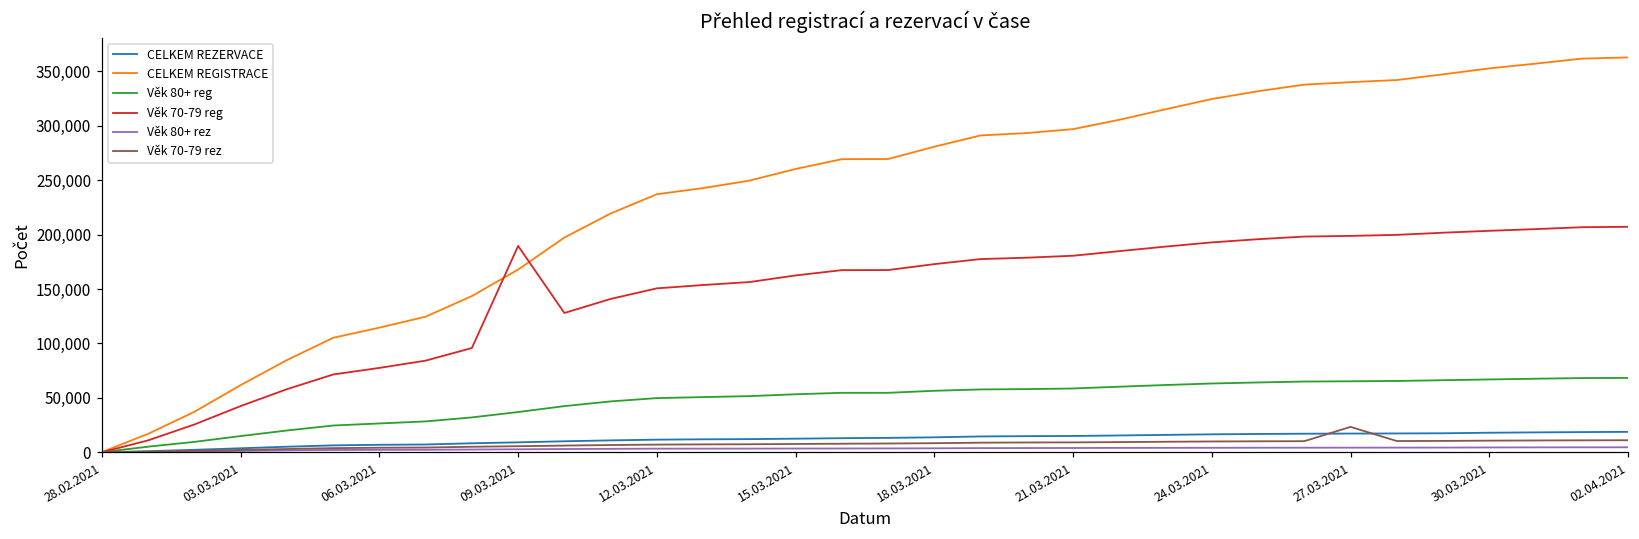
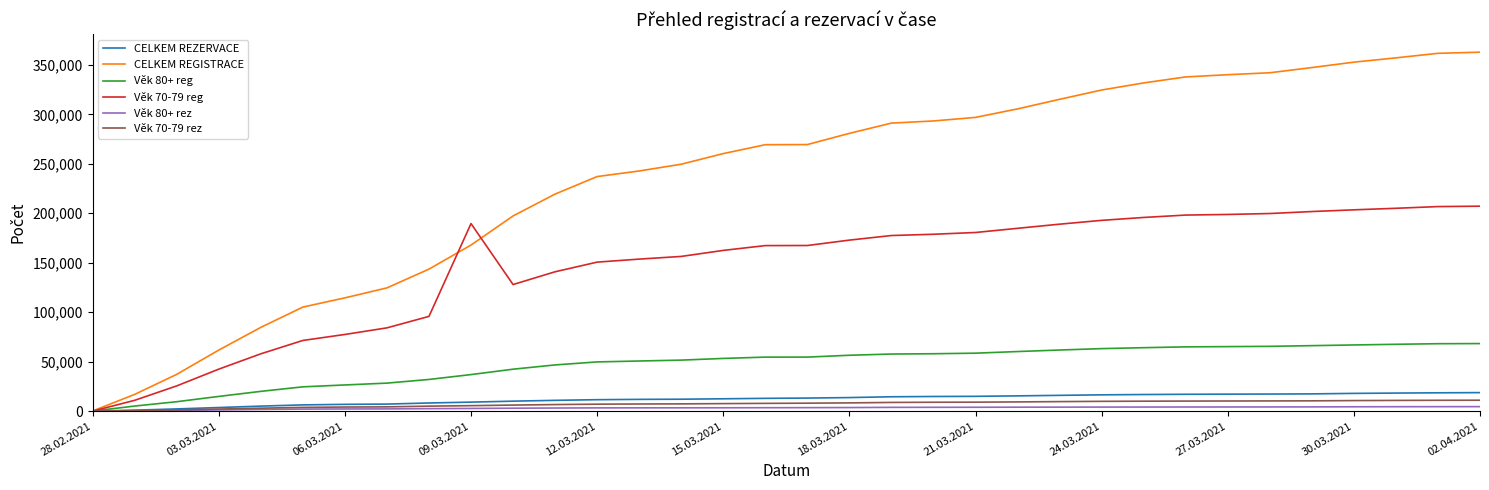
  {
    "CELKEM REZERVACE": {
      "06.03.2021": "10,000",
      "09.03.2021": "10,000",
      "12.03.2021": "10,000",
      "15.03.2021": "10,000",
      "18.03.2021": "10,000",
      "21.03.2021": "20,000",
      "24.03.2021": "20,000",
      "27.03.2021": "20,000",
      "30.03.2021": "20,000",
      "02.04.2021": "20,000"
    },
    "CELKEM REGISTRACE": {
      "03.03.2021": "60,000",
      "06.03.2021": "110,000",
      "09.03.2021": "170,000",
      "12.03.2021": "240,000",
      "15.03.2021": "260,000",
      "18.03.2021": "280,000",
      "21.03.2021": "300,000",
      "24.03.2021": "320,000",
      "27.03.2021": "340,000",
      "30.03.2021": "350,000",
      "02.04.2021": "360,000"
    },
    "Věk 80+ reg": {
      "03.03.2021": "10,000",
      "06.03.2021": "30,000",
      "09.03.2021": "40,000",
      "12.03.2021": "50,000",
      "15.03.2021": "50,000",
      "18.03.2021": "60,000",
      "21.03.2021": "60,000",
      "24.03.2021": "60,000",
      "27.03.2021": "70,000",
      "30.03.2021": "70,000",
      "02.04.2021": "70,000"
    },
    "Věk 70-79 reg": {
      "03.03.2021": "40,000",
      "06.03.2021": "80,000",
      "09.03.2021": "190,000",
      "12.03.2021": "150,000",
      "15.03.2021": "160,000",
      "18.03.2021": "170,000",
      "21.03.2021": "180,000",
      "24.03.2021": "190,000",
      "27.03.2021": "200,000",
      "30.03.2021": "200,000",
      "02.04.2021": "210,000"
    },
    "Věk 80+ rez": {
      "09.03.2021": "0",
      "12.03.2021": "0",
      "15.03.2021": "0",
      "18.03.2021": "0",
      "21.03.2021": "0",
      "24.03.2021": "0",
      "27.03.2021": "0",
      "30.03.2021": "0",
      "02.04.2021": "0"
    },
    "Věk 70-79 rez": {
      "09.03.2021": "10,000",
      "12.03.2021": "10,000",
      "15.03.2021": "10,000",
      "18.03.2021": "10,000",
      "21.03.2021": "10,000",
      "24.03.2021": "10,000",
-     "27.03.2021": "20,000",
+     "27.03.2021": "10,000",
      "30.03.2021": "10,000",
      "02.04.2021": "10,000"
    }
  }
